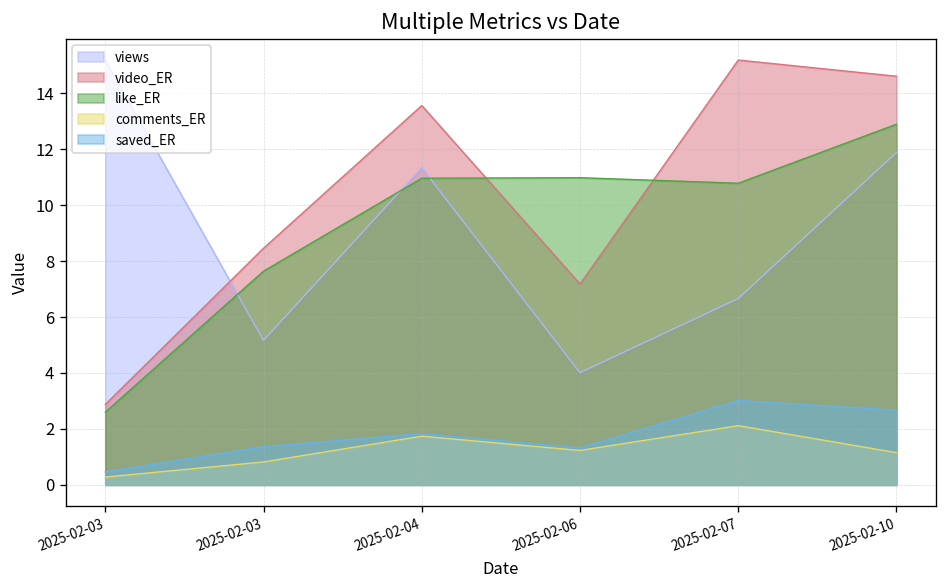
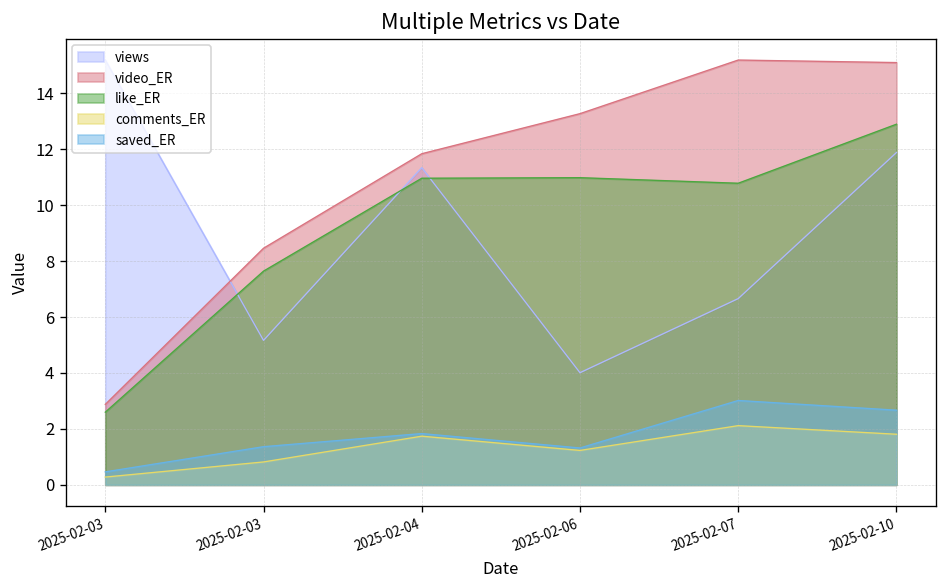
  {
    "video_ER": {
-     "2025-02-04": 13.6,
-     "2025-02-06": 7.2,
+     "2025-02-04": 11.8,
+     "2025-02-06": 13.3,
      "2025-02-07": 15.2,
-     "2025-02-10": 14.6
+     "2025-02-10": 15.1
    },
    "like_ER": {
      "2025-02-04": 11.0,
      "2025-02-06": 11.0,
      "2025-02-07": 10.8,
      "2025-02-10": 12.9
    },
    "comments_ER": {
      "2025-02-07": 2.1,
-     "2025-02-10": 1.2
+     "2025-02-10": 1.8
    }
  }
